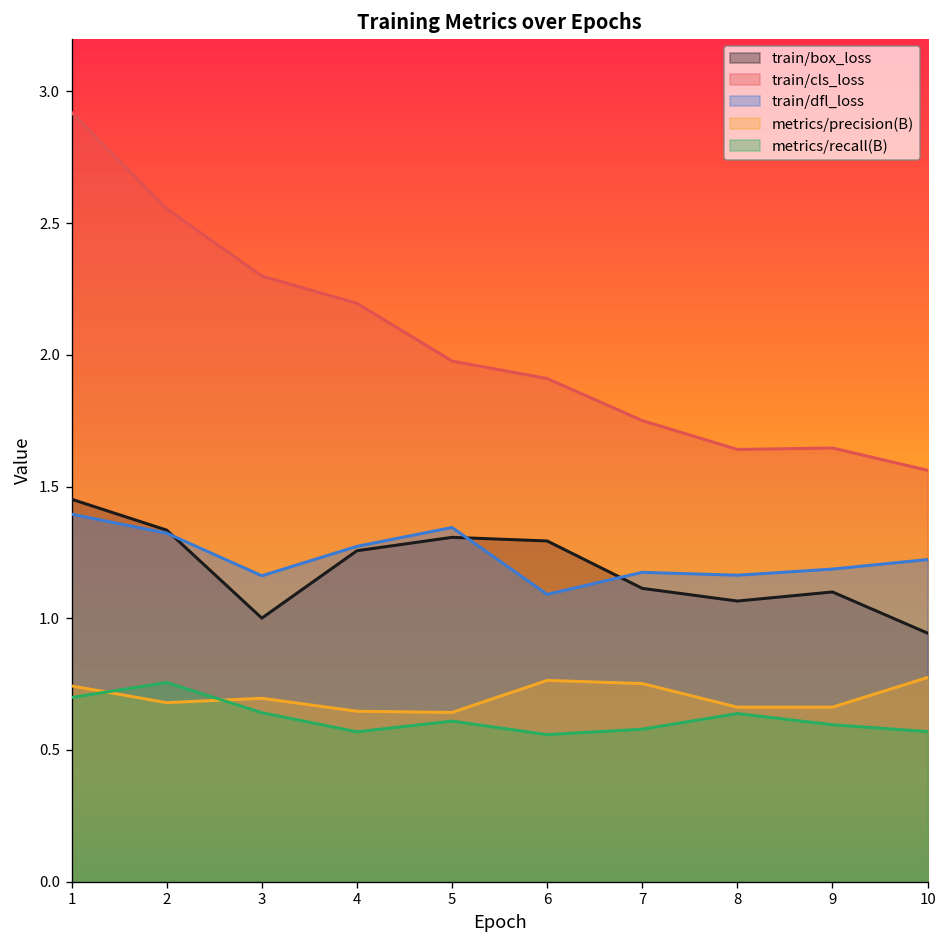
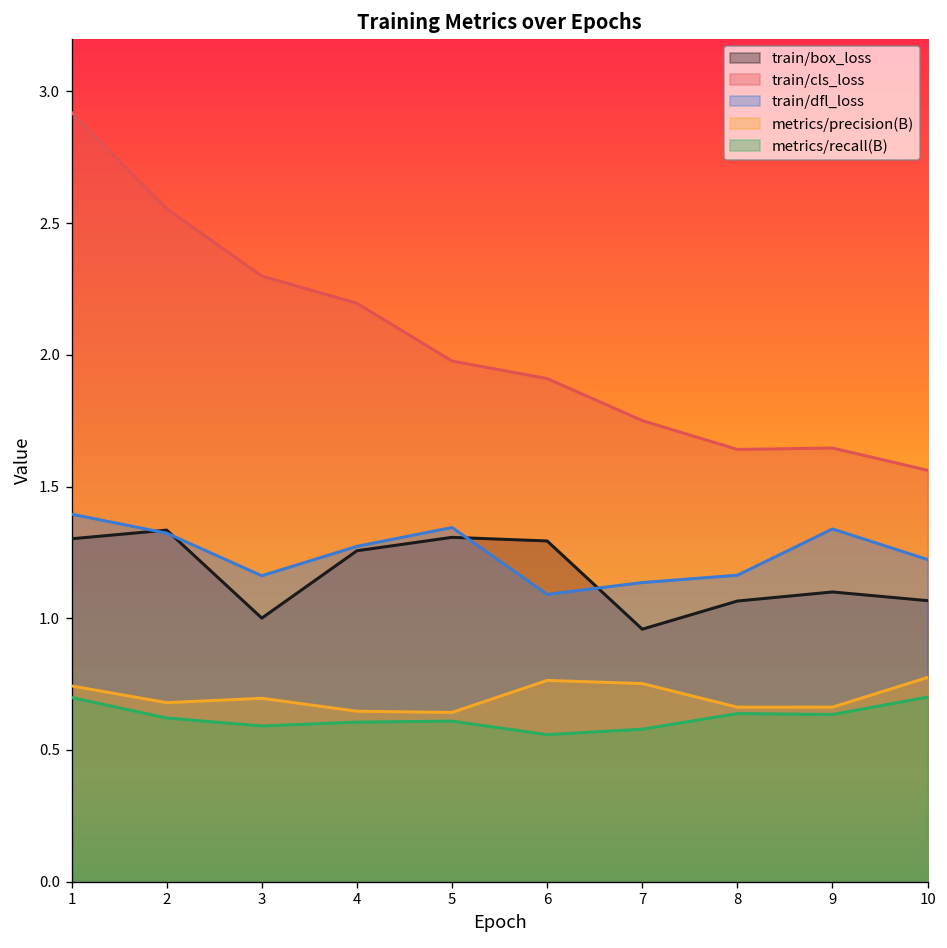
  {
    "train/box_loss": {
-     "1": 1.45,
+     "1": 1.30,
      "3": 1.00,
      "4": 1.26,
      "5": 1.31,
      "6": 1.29,
-     "7": 1.11,
+     "7": 0.96,
      "8": 1.07,
      "9": 1.10,
-     "10": 0.94
+     "10": 1.07
    },
    "train/dfl_loss": {
      "1": 1.40,
      "3": 1.16,
      "4": 1.27,
      "5": 1.34,
      "6": 1.09,
-     "7": 1.17,
+     "7": 1.14,
      "8": 1.16,
-     "9": 1.19,
+     "9": 1.34,
      "10": 1.22
    },
    "metrics/recall(B)": {
      "1": 0.70,
-     "2": 0.76,
-     "3": 0.64,
-     "4": 0.57,
+     "2": 0.62,
+     "3": 0.59,
+     "4": 0.61,
      "5": 0.61,
      "6": 0.56,
      "7": 0.58,
      "8": 0.64,
-     "9": 0.60,
-     "10": 0.57
+     "9": 0.63,
+     "10": 0.70
    }
  }
